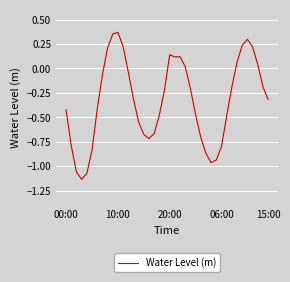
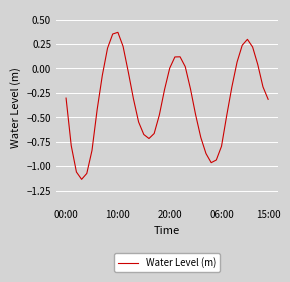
  {
-   "00:00": -0.4,
+   "00:00": -0.3,
    "10:00": 0.4,
-   "20:00": 0.1,
+   "20:00": 0.0,
    "06:00": -0.8,
    "15:00": -0.3
  }
